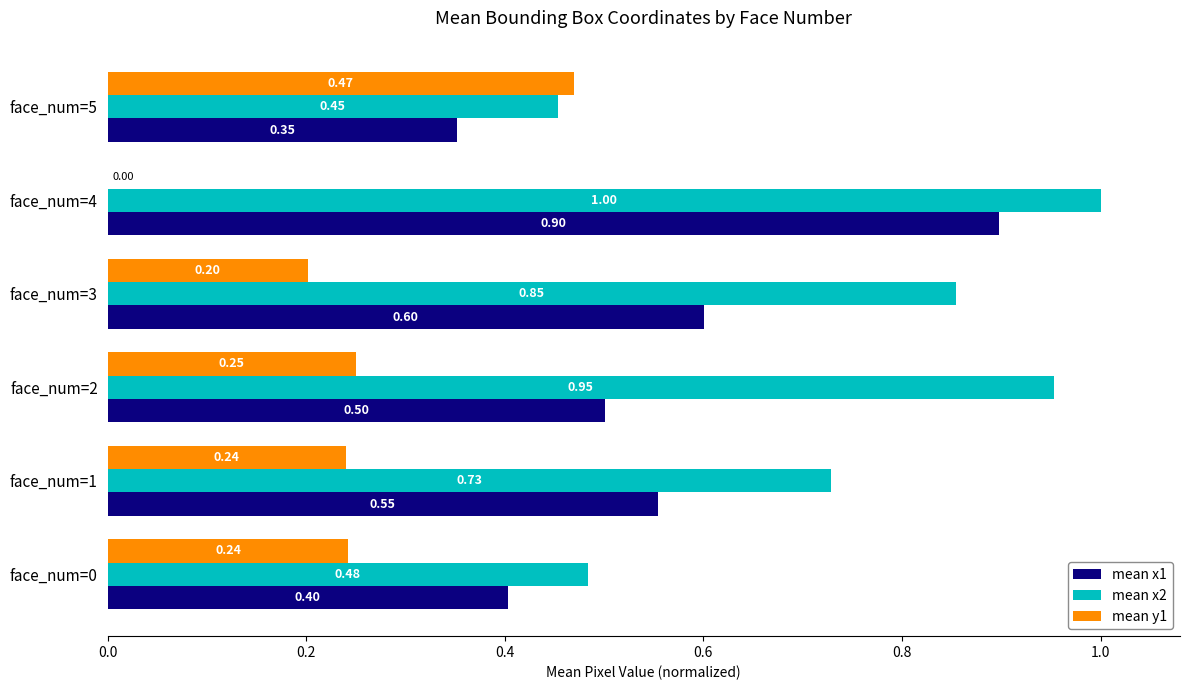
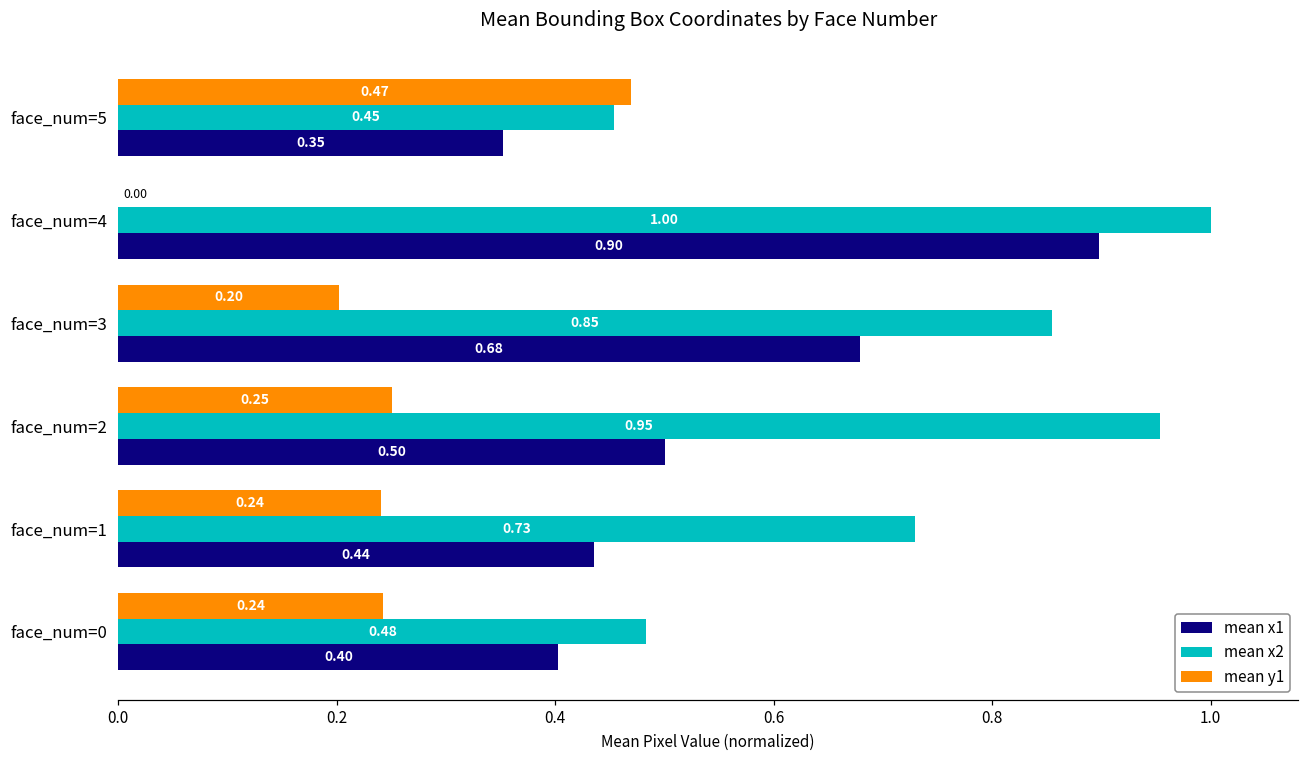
  {
    "mean x1": {
      "face_num=5": 0.35,
      "face_num=4": 0.90,
-     "face_num=3": 0.60,
+     "face_num=3": 0.68,
      "face_num=2": 0.50,
-     "face_num=1": 0.55,
+     "face_num=1": 0.44,
      "face_num=0": 0.40
    },
    "mean x2": {
      "face_num=5": 0.45,
      "face_num=4": 1.00,
      "face_num=3": 0.85,
      "face_num=2": 0.95,
      "face_num=1": 0.73,
      "face_num=0": 0.48
    },
    "mean y1": {
      "face_num=5": 0.47,
      "face_num=4": 0.00,
      "face_num=3": 0.20,
      "face_num=2": 0.25,
      "face_num=1": 0.24,
      "face_num=0": 0.24
    }
  }
